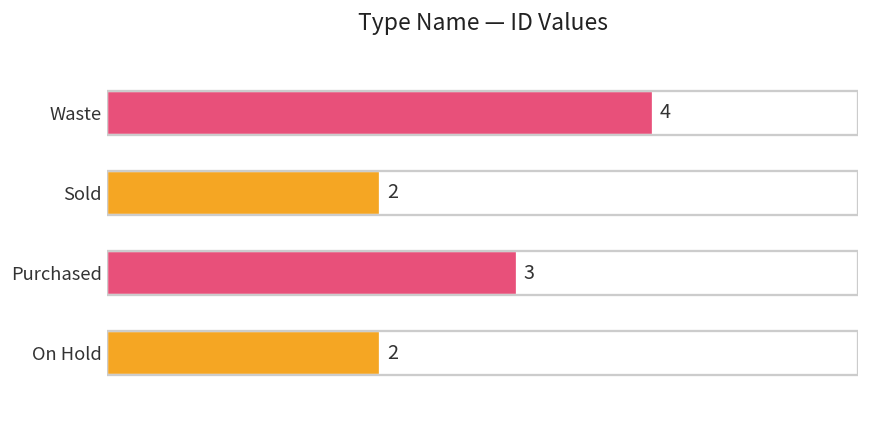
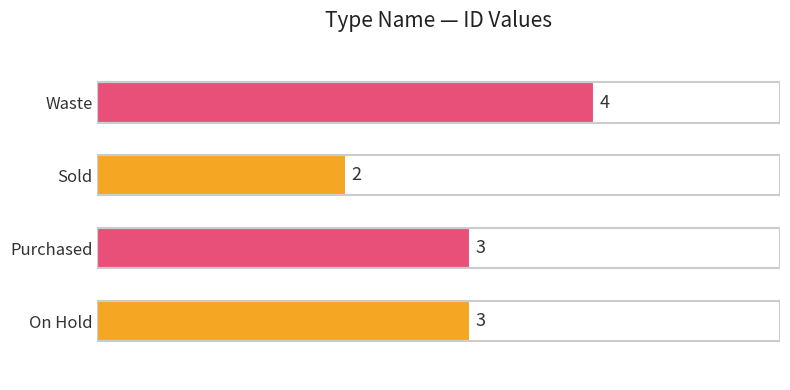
  {
    "Waste": 4,
    "Sold": 2,
    "Purchased": 3,
-   "On Hold": 2
+   "On Hold": 3
  }
